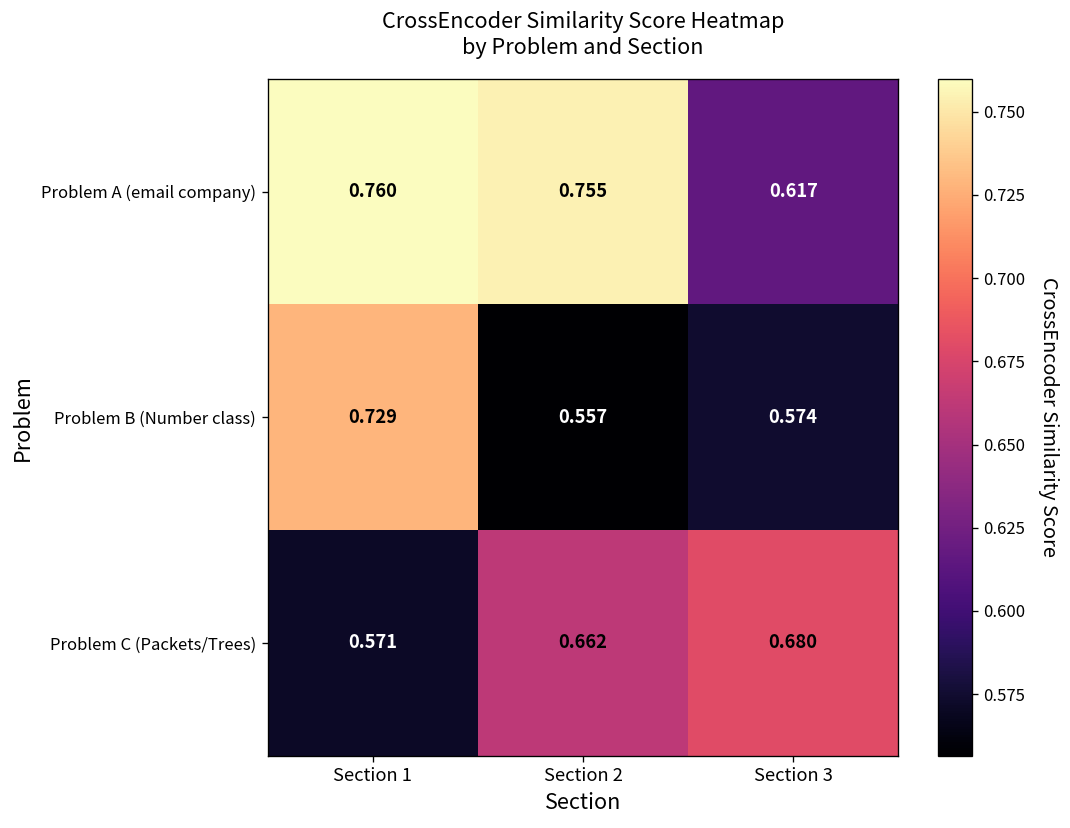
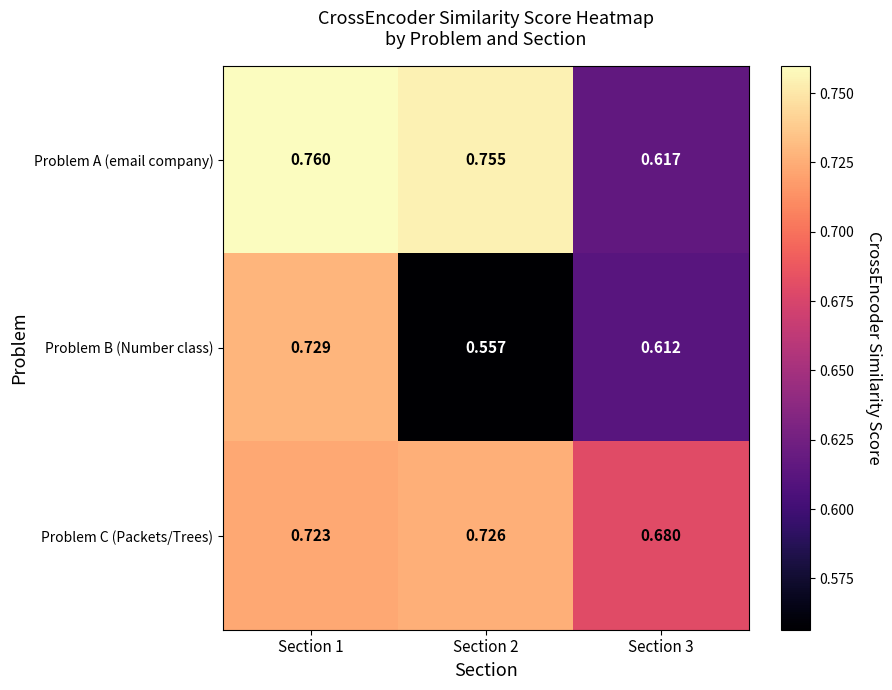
  {
    "Problem A (email company)": {
      "Section 1": 0.760,
      "Section 2": 0.755,
      "Section 3": 0.617
    },
    "Problem B (Number class)": {
      "Section 1": 0.729,
      "Section 2": 0.557,
-     "Section 3": 0.574
+     "Section 3": 0.612
    },
    "Problem C (Packets/Trees)": {
-     "Section 1": 0.571,
-     "Section 2": 0.662,
+     "Section 1": 0.723,
+     "Section 2": 0.726,
      "Section 3": 0.680
    }
  }
